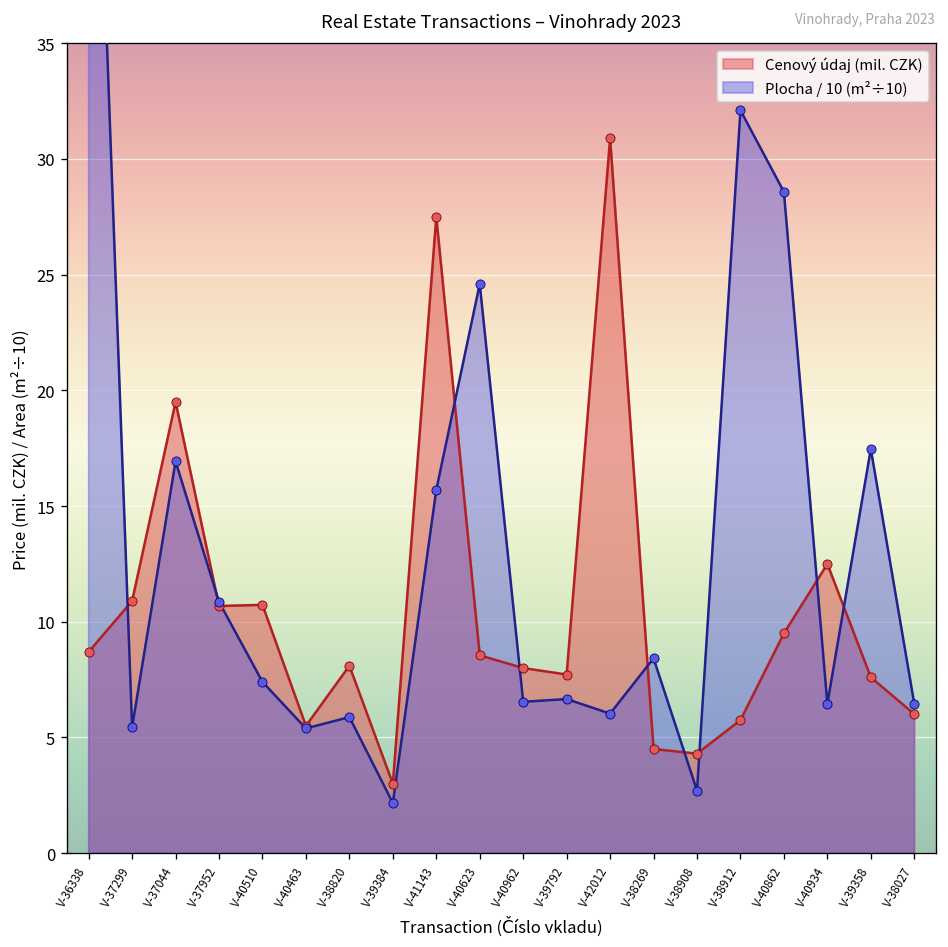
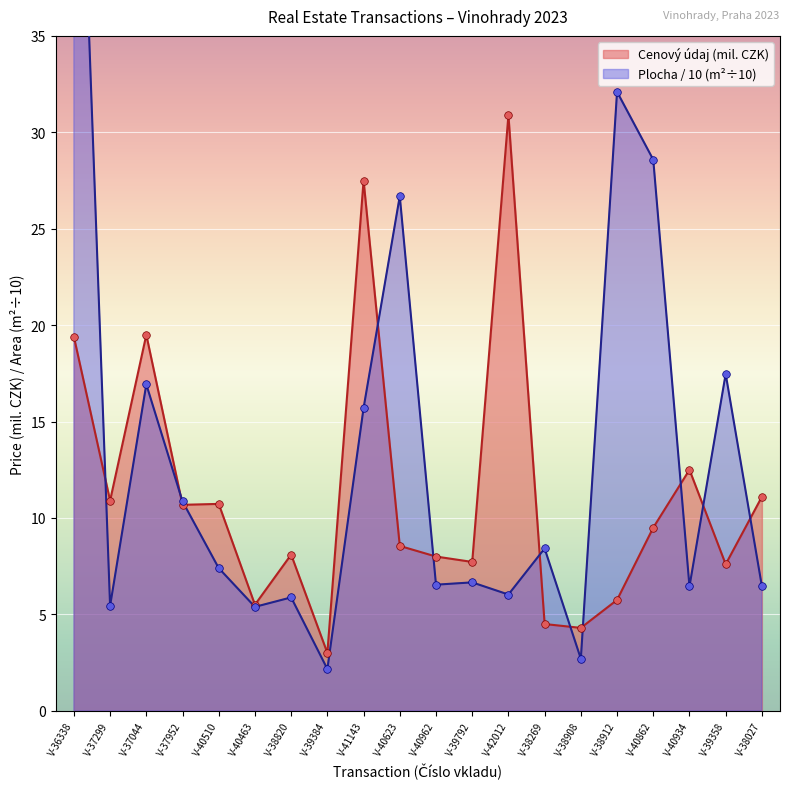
  {
    "Cenový údaj (mil. CZK)": {
-     "V-36338": 8.7,
+     "V-36338": 19.4,
      "V-37299": 10.9,
      "V-37044": 19.5,
      "V-37952": 10.7,
      "V-40510": 10.7,
      "V-38820": 8.1,
      "V-39384": 3.0,
      "V-41143": 27.5,
      "V-40623": 8.6,
      "V-40962": 8.0,
      "V-39792": 7.7,
      "V-42012": 30.9,
      "V-38269": 4.5,
      "V-38908": 4.3,
      "V-38912": 5.8,
      "V-40862": 9.5,
      "V-40934": 12.5,
      "V-39358": 7.6,
-     "V-38027": 6.0
+     "V-38027": 11.1
    },
    "Plocha / 10 (m²÷10)": {
      "V-37299": 5.4,
      "V-37044": 16.9,
      "V-37952": 10.9,
      "V-40510": 7.4,
      "V-38820": 5.9,
      "V-39384": 2.2,
      "V-41143": 15.7,
-     "V-40623": 24.6,
+     "V-40623": 26.7,
      "V-40962": 6.5,
      "V-39792": 6.7,
      "V-42012": 6.0,
      "V-38269": 8.4,
      "V-38908": 2.7,
      "V-38912": 32.1,
      "V-40862": 28.6,
      "V-40934": 6.5,
      "V-39358": 17.5,
      "V-38027": 6.5
    }
  }
